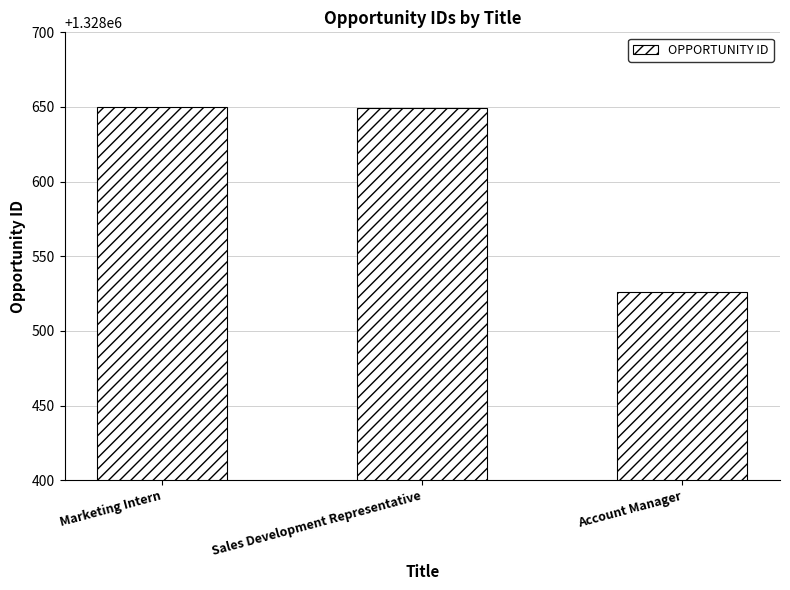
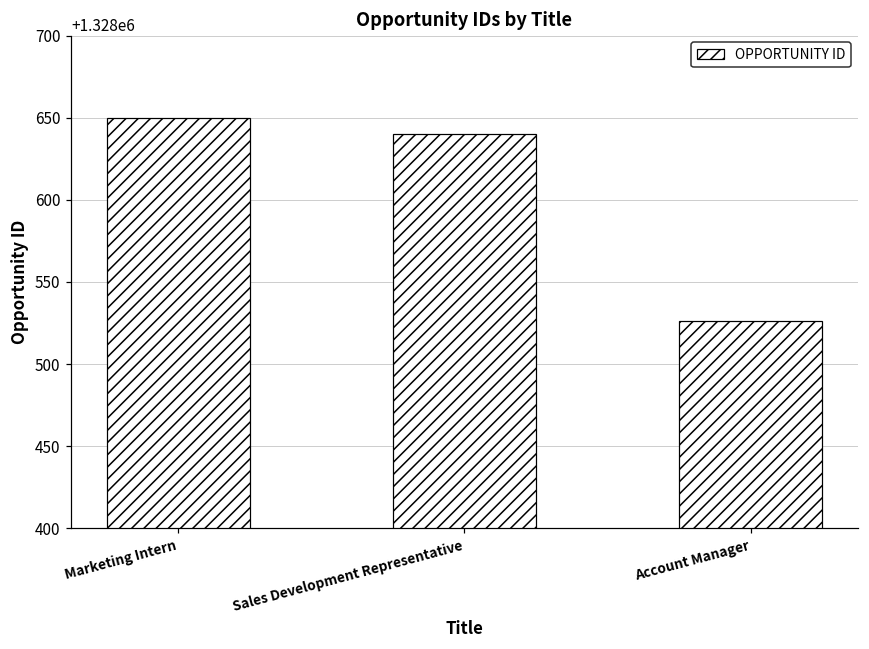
  {
    "Marketing Intern": 1328650,
-   "Sales Development Representative": 1328649,
+   "Sales Development Representative": 1328640,
    "Account Manager": 1328526
  }
